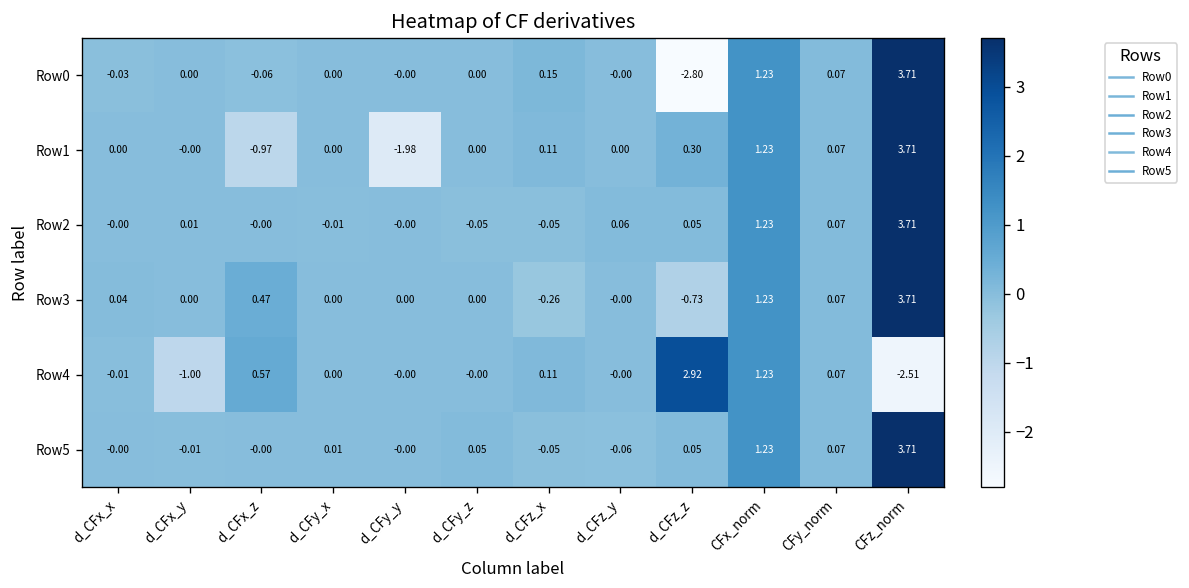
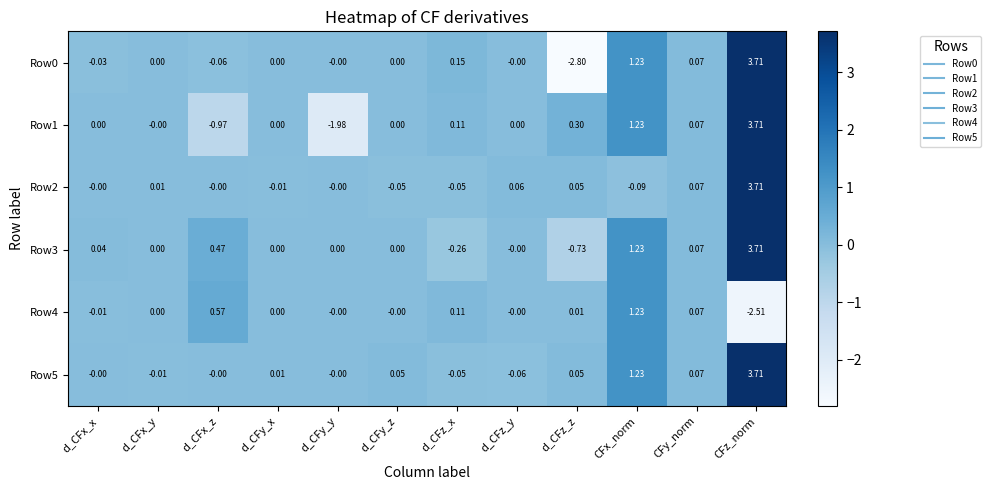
  {
    "Row0": {
      "d_CFx_x": -0.03,
      "d_CFx_y": 0.00,
      "d_CFx_z": -0.06,
      "d_CFy_x": 0.00,
      "d_CFy_y": -0.00,
      "d_CFy_z": 0.00,
      "d_CFz_x": 0.15,
      "d_CFz_y": -0.00,
      "d_CFz_z": -2.80,
      "CFx_norm": 1.23,
      "CFy_norm": 0.07,
      "CFz_norm": 3.71
    },
    "Row1": {
      "d_CFx_x": 0.00,
      "d_CFx_y": -0.00,
      "d_CFx_z": -0.97,
      "d_CFy_x": 0.00,
      "d_CFy_y": -1.98,
      "d_CFy_z": 0.00,
      "d_CFz_x": 0.11,
      "d_CFz_y": 0.00,
      "d_CFz_z": 0.30,
      "CFx_norm": 1.23,
      "CFy_norm": 0.07,
      "CFz_norm": 3.71
    },
    "Row2": {
      "d_CFx_x": -0.00,
      "d_CFx_y": 0.01,
      "d_CFx_z": -0.00,
      "d_CFy_x": -0.01,
      "d_CFy_y": -0.00,
      "d_CFy_z": -0.05,
      "d_CFz_x": -0.05,
      "d_CFz_y": 0.06,
      "d_CFz_z": 0.05,
-     "CFx_norm": 1.23,
+     "CFx_norm": -0.09,
      "CFy_norm": 0.07,
      "CFz_norm": 3.71
    },
    "Row3": {
      "d_CFx_x": 0.04,
      "d_CFx_y": 0.00,
      "d_CFx_z": 0.47,
      "d_CFy_x": 0.00,
      "d_CFy_y": 0.00,
      "d_CFy_z": 0.00,
      "d_CFz_x": -0.26,
      "d_CFz_y": -0.00,
      "d_CFz_z": -0.73,
      "CFx_norm": 1.23,
      "CFy_norm": 0.07,
      "CFz_norm": 3.71
    },
    "Row4": {
      "d_CFx_x": -0.01,
-     "d_CFx_y": -1.00,
+     "d_CFx_y": 0.00,
      "d_CFx_z": 0.57,
      "d_CFy_x": 0.00,
      "d_CFy_y": -0.00,
      "d_CFy_z": -0.00,
      "d_CFz_x": 0.11,
      "d_CFz_y": -0.00,
-     "d_CFz_z": 2.92,
+     "d_CFz_z": 0.01,
      "CFx_norm": 1.23,
      "CFy_norm": 0.07,
      "CFz_norm": -2.51
    },
    "Row5": {
      "d_CFx_x": -0.00,
      "d_CFx_y": -0.01,
      "d_CFx_z": -0.00,
      "d_CFy_x": 0.01,
      "d_CFy_y": -0.00,
      "d_CFy_z": 0.05,
      "d_CFz_x": -0.05,
      "d_CFz_y": -0.06,
      "d_CFz_z": 0.05,
      "CFx_norm": 1.23,
      "CFy_norm": 0.07,
      "CFz_norm": 3.71
    }
  }
